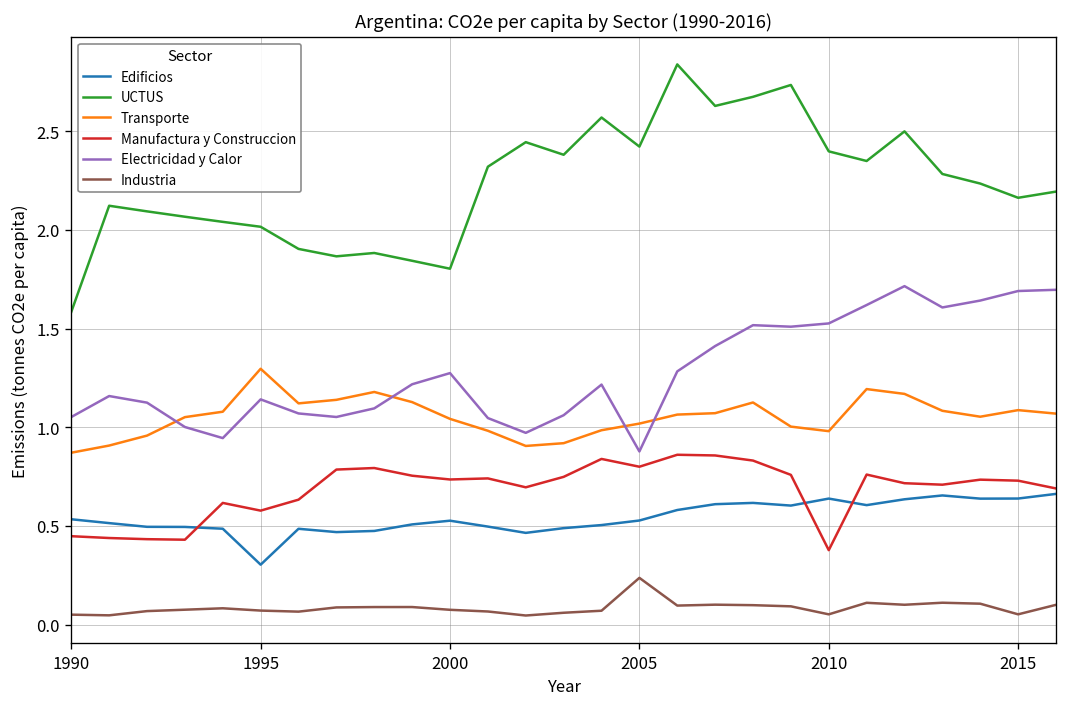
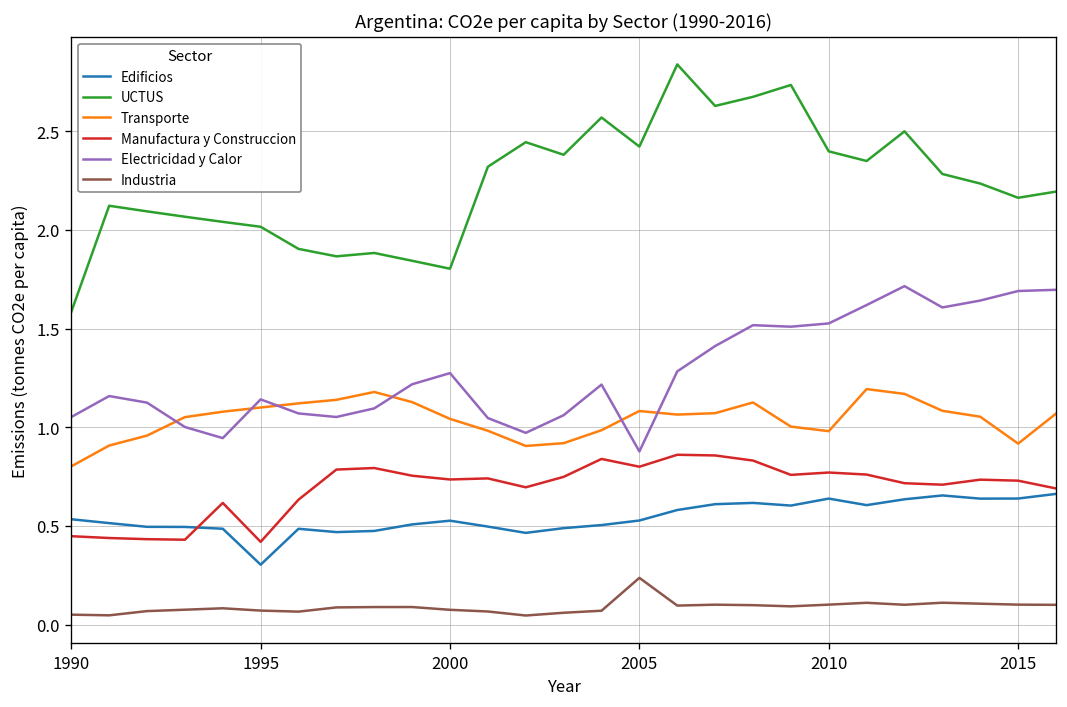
  {
    "Edificios": {
      "1990": 0.53,
      "1995": 0.30,
      "2000": 0.53,
      "2005": 0.53,
      "2010": 0.64,
      "2015": 0.64
    },
    "UCTUS": {
      "1990": 1.58,
      "1995": 2.02,
      "2000": 1.80,
      "2005": 2.42,
      "2010": 2.40,
      "2015": 2.16
    },
    "Transporte": {
-     "1990": 0.87,
-     "1995": 1.30,
+     "1990": 0.80,
+     "1995": 1.10,
      "2000": 1.04,
-     "2005": 1.02,
+     "2005": 1.08,
      "2010": 0.98,
-     "2015": 1.09
+     "2015": 0.92
    },
    "Manufactura y Construccion": {
      "1990": 0.45,
-     "1995": 0.58,
+     "1995": 0.42,
      "2000": 0.73,
      "2005": 0.80,
-     "2010": 0.38,
+     "2010": 0.77,
      "2015": 0.73
    },
    "Electricidad y Calor": {
      "1990": 1.05,
      "1995": 1.14,
      "2000": 1.27,
      "2005": 0.88,
      "2010": 1.53,
      "2015": 1.69
    },
    "Industria": {
      "1990": 0.05,
      "1995": 0.07,
      "2000": 0.07,
      "2005": 0.24,
-     "2010": 0.05,
-     "2015": 0.05
+     "2010": 0.10,
+     "2015": 0.10
    }
  }
